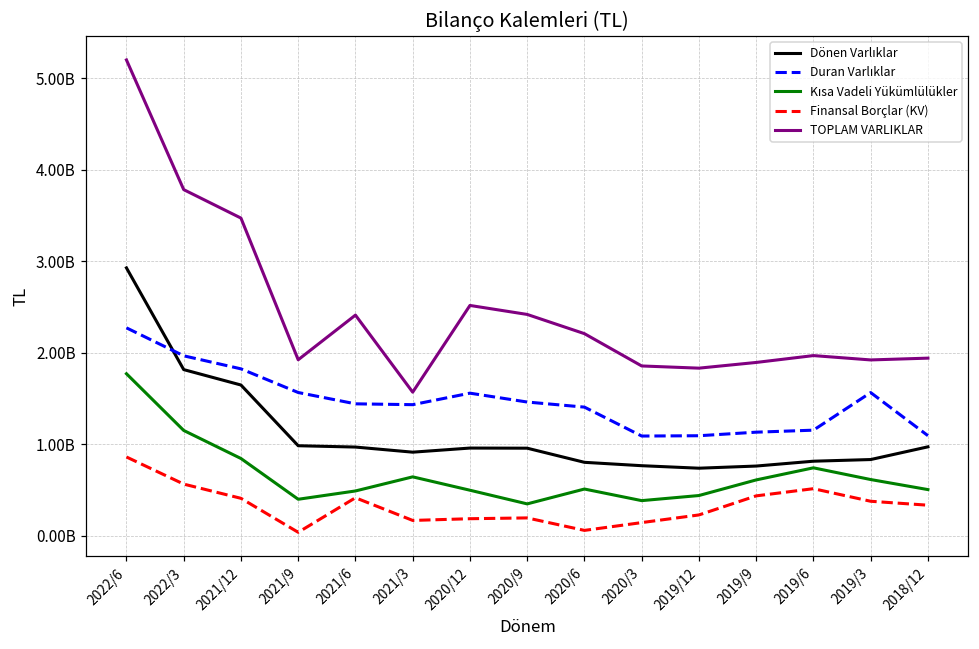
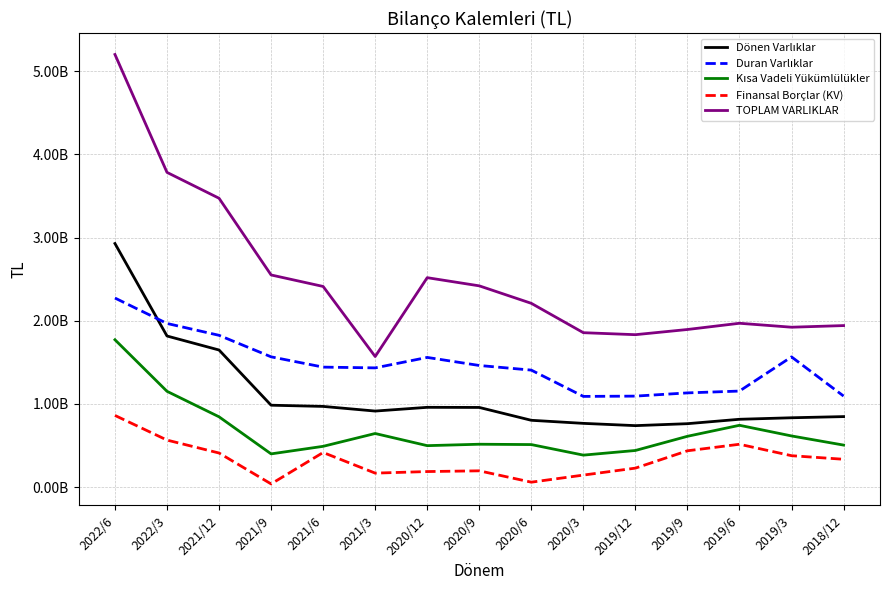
  {
    "Dönen Varlıklar": {
      "2022/6": 2900000000,
      "2022/3": 1800000000,
      "2021/12": 1600000000,
      "2021/9": 1000000000,
      "2021/6": 1000000000,
      "2021/3": 900000000,
      "2020/12": 1000000000,
      "2020/9": 1000000000,
      "2020/6": 800000000,
      "2020/3": 800000000,
      "2019/12": 700000000,
      "2019/9": 800000000,
      "2019/6": 800000000,
      "2019/3": 800000000,
-     "2018/12": 1000000000
+     "2018/12": 800000000
    },
    "Duran Varlıklar": {
      "2022/6": 2300000000,
      "2022/3": 2000000000,
      "2021/12": 1800000000,
      "2021/9": 1600000000,
      "2021/6": 1400000000,
      "2021/3": 1400000000,
      "2020/12": 1600000000,
      "2020/9": 1500000000,
      "2020/6": 1400000000,
      "2020/3": 1100000000,
      "2019/12": 1100000000,
      "2019/9": 1100000000,
      "2019/6": 1200000000,
      "2019/3": 1600000000,
      "2018/12": 1100000000
    },
    "Kısa Vadeli Yükümlülükler": {
      "2022/6": 1800000000,
      "2022/3": 1200000000,
      "2021/12": 800000000,
      "2021/9": 400000000,
      "2021/6": 500000000,
      "2021/3": 600000000,
      "2020/12": 500000000,
-     "2020/9": 300000000,
+     "2020/9": 500000000,
      "2020/6": 500000000,
      "2020/3": 400000000,
      "2019/12": 400000000,
      "2019/9": 600000000,
      "2019/6": 700000000,
      "2019/3": 600000000,
      "2018/12": 500000000
    },
    "Finansal Borçlar (KV)": {
      "2022/6": 900000000,
      "2022/3": 600000000,
      "2021/12": 400000000,
      "2021/9": 0,
      "2021/6": 400000000,
      "2021/3": 200000000,
      "2020/12": 200000000,
      "2020/9": 200000000,
      "2020/6": 100000000,
      "2020/3": 100000000,
      "2019/12": 200000000,
      "2019/9": 400000000,
      "2019/6": 500000000,
      "2019/3": 400000000,
      "2018/12": 300000000
    },
    "TOPLAM VARLIKLAR": {
      "2022/6": 5200000000,
      "2022/3": 3800000000,
      "2021/12": 3500000000,
-     "2021/9": 1900000000,
+     "2021/9": 2600000000,
      "2021/6": 2400000000,
      "2021/3": 1600000000,
      "2020/12": 2500000000,
      "2020/9": 2400000000,
      "2020/6": 2200000000,
      "2020/3": 1900000000,
      "2019/12": 1800000000,
      "2019/9": 1900000000,
      "2019/6": 2000000000,
      "2019/3": 1900000000,
      "2018/12": 1900000000
    }
  }
